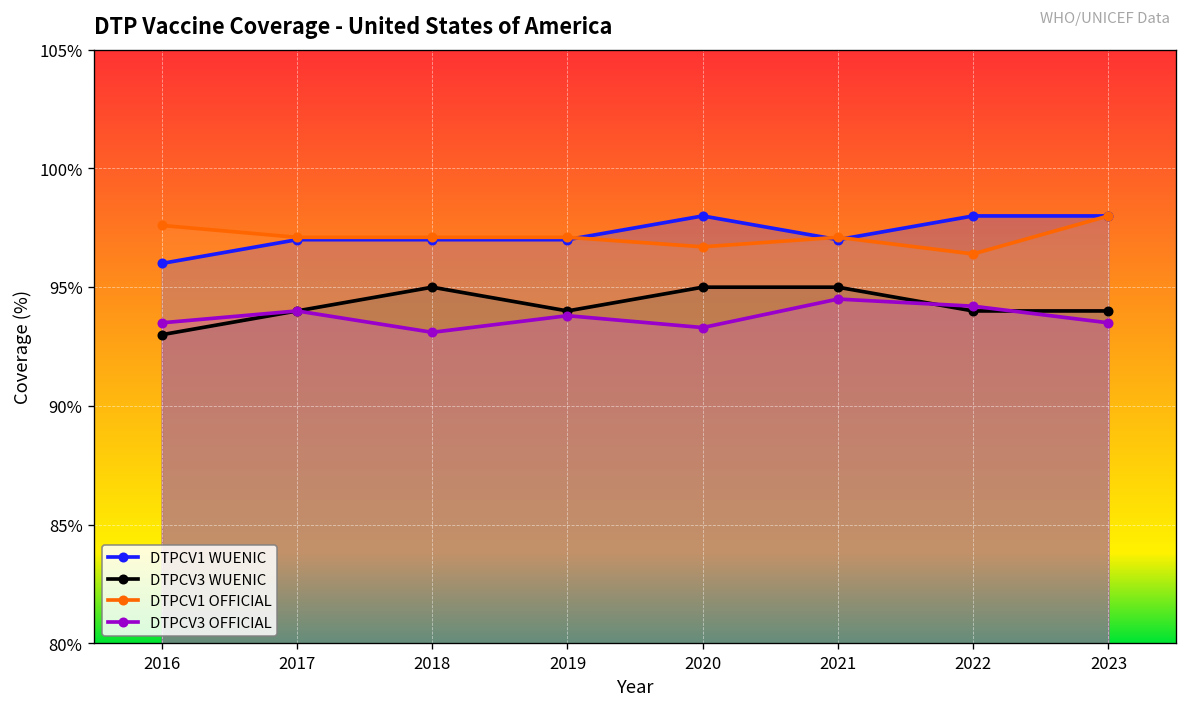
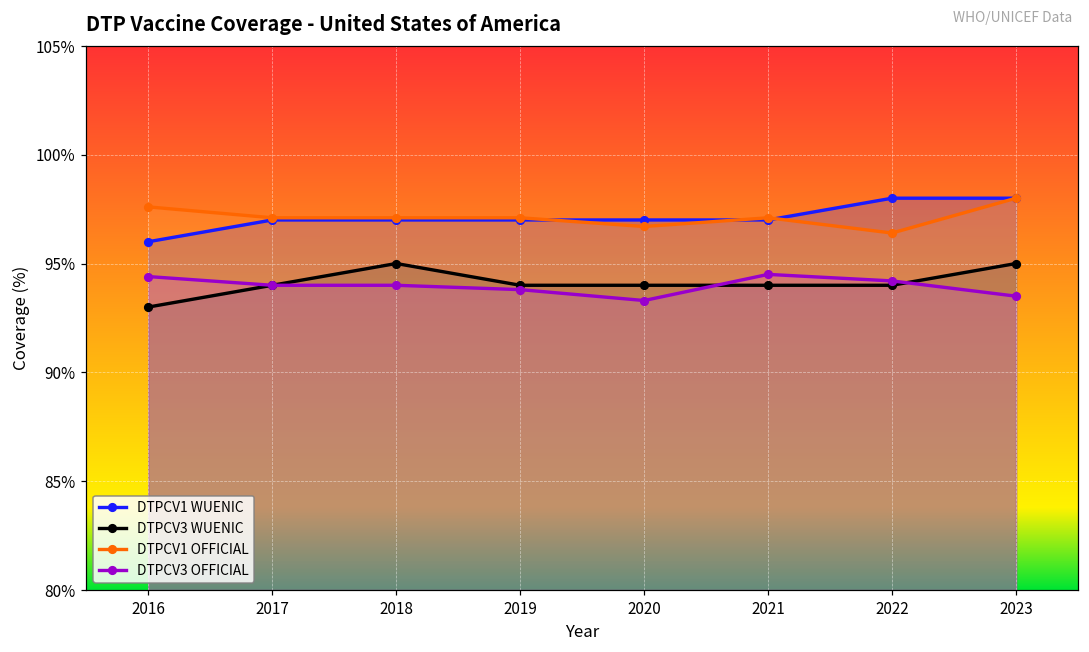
  {
    "DTPCV1 WUENIC": {
      "2016": "96%",
-     "2020": "98%",
+     "2020": "97%",
      "2022": "98%"
    },
    "DTPCV3 WUENIC": {
      "2016": "93%",
      "2018": "95%",
      "2019": "94%",
-     "2020": "95%",
-     "2021": "95%",
+     "2020": "94%",
+     "2021": "94%",
      "2022": "94%",
-     "2023": "94%"
+     "2023": "95%"
    },
    "DTPCV1 OFFICIAL": {
      "2016": "97.6%",
      "2020": "96.7%",
      "2022": "96.4%"
    },
    "DTPCV3 OFFICIAL": {
-     "2016": "93.5%",
-     "2018": "93.1%",
+     "2016": "94.4%",
+     "2018": "94.0%",
      "2019": "93.8%",
      "2020": "93.3%",
      "2021": "94.5%",
      "2022": "94.2%",
      "2023": "93.5%"
    }
  }
